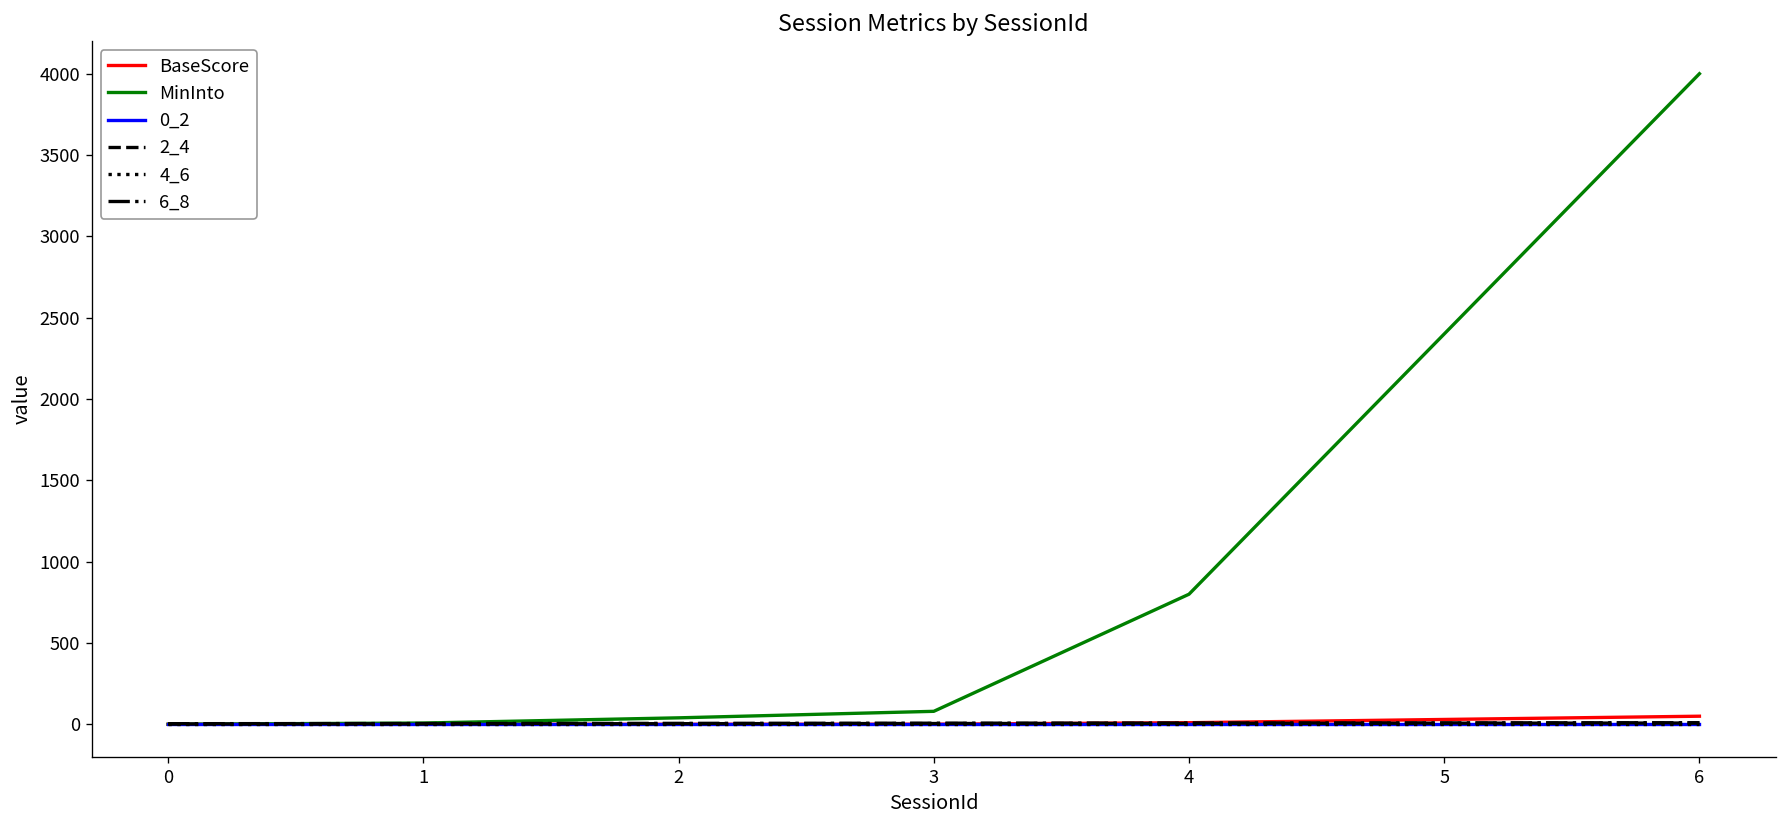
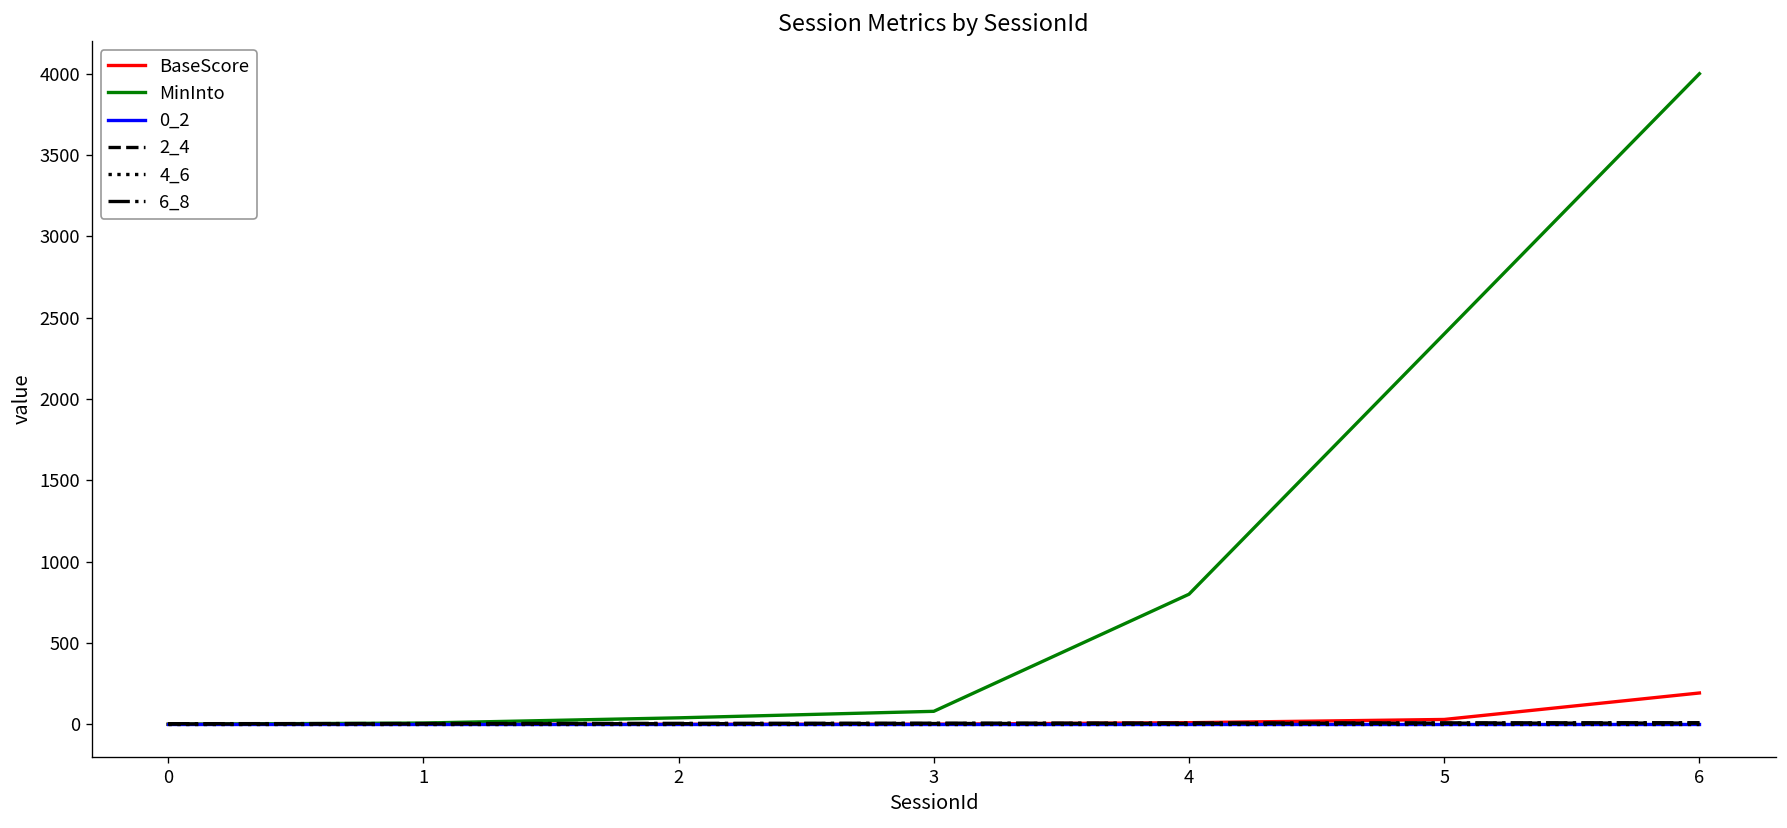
  {
    "BaseScore": {
      "5": 30,
-     "6": 50
+     "6": 190
    },
    "MinInto": {
      "2": 40,
      "3": 80,
      "4": 800,
      "5": 2400,
      "6": 4000
    }
  }
